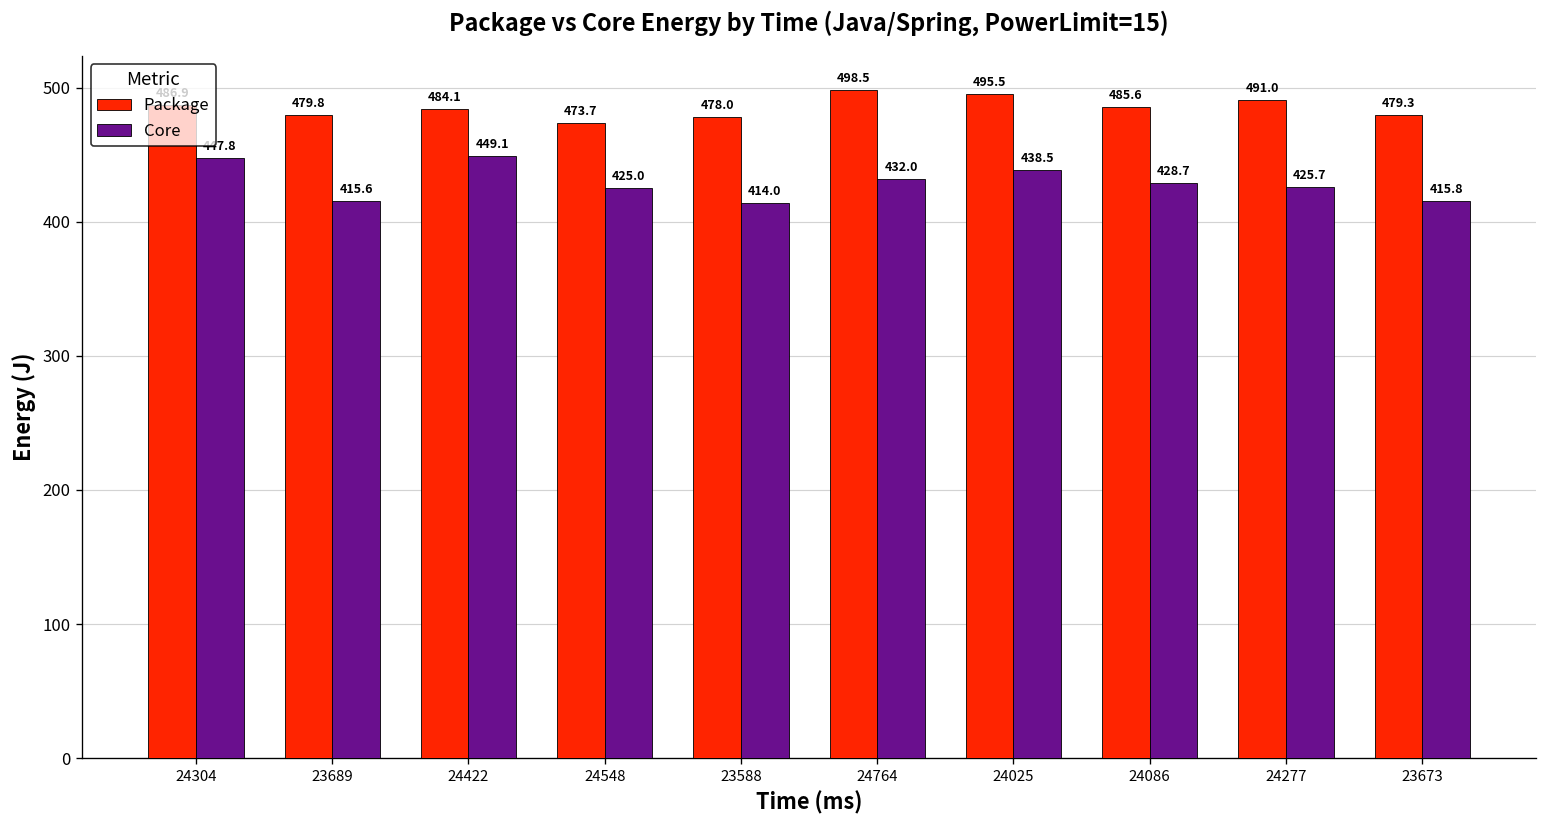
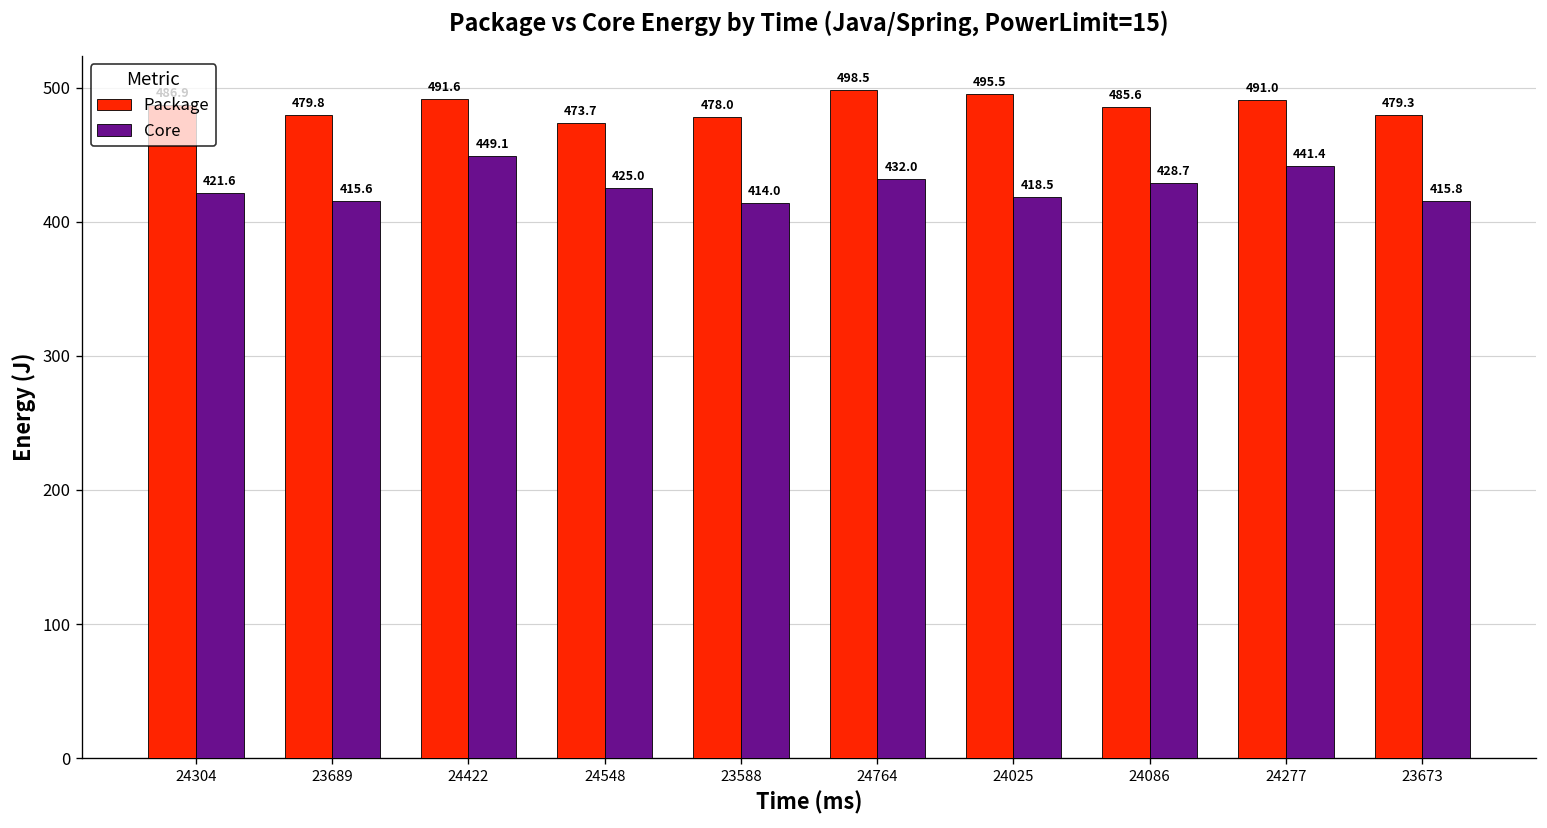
  {
    "Package": {
      "23689": 479.8,
-     "24422": 484.1,
+     "24422": 491.6,
      "24548": 473.7,
      "23588": 478.0,
      "24764": 498.5,
      "24025": 495.5,
      "24086": 485.6,
      "24277": 491.0,
      "23673": 479.3
    },
    "Core": {
-     "24304": 448,
+     "24304": 422,
      "23689": 415.6,
      "24422": 449.1,
      "24548": 425.0,
      "23588": 414.0,
      "24764": 432.0,
-     "24025": 438.5,
+     "24025": 418.5,
      "24086": 428.7,
-     "24277": 425.7,
+     "24277": 441.4,
      "23673": 415.8
    }
  }
